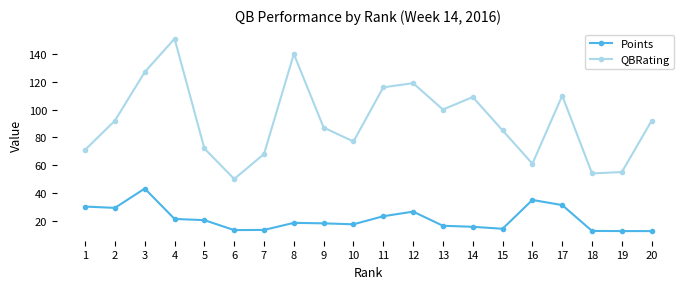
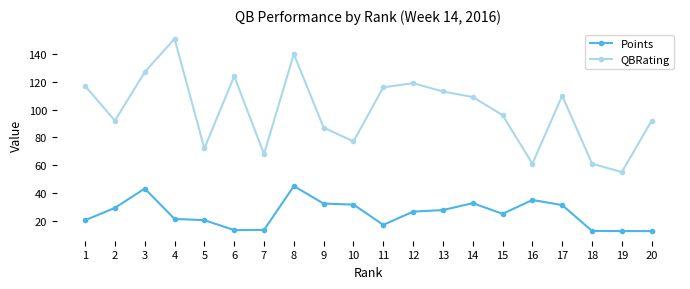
  {
    "Points": {
-     "1": 30,
+     "1": 20,
      "2": 29,
      "3": 43,
      "4": 21,
      "5": 20,
      "6": 13,
      "7": 13,
-     "8": 18,
-     "9": 18,
-     "10": 17,
-     "11": 23,
+     "8": 45,
+     "9": 32,
+     "10": 32,
+     "11": 17,
      "12": 27,
-     "13": 16,
-     "14": 16,
-     "15": 14,
+     "13": 28,
+     "14": 33,
+     "15": 25,
      "16": 35,
      "17": 31,
      "18": 13,
      "19": 13,
      "20": 12
    },
    "QBRating": {
-     "1": 71,
+     "1": 117,
      "2": 92,
      "3": 127,
      "4": 151,
      "5": 72,
-     "6": 50,
+     "6": 124,
      "7": 68,
      "8": 140,
      "9": 87,
      "10": 77,
      "11": 116,
      "12": 119,
-     "13": 100,
+     "13": 113,
      "14": 109,
-     "15": 85,
+     "15": 96,
      "16": 61,
      "17": 110,
-     "18": 54,
+     "18": 61,
      "19": 55,
      "20": 92
    }
  }
